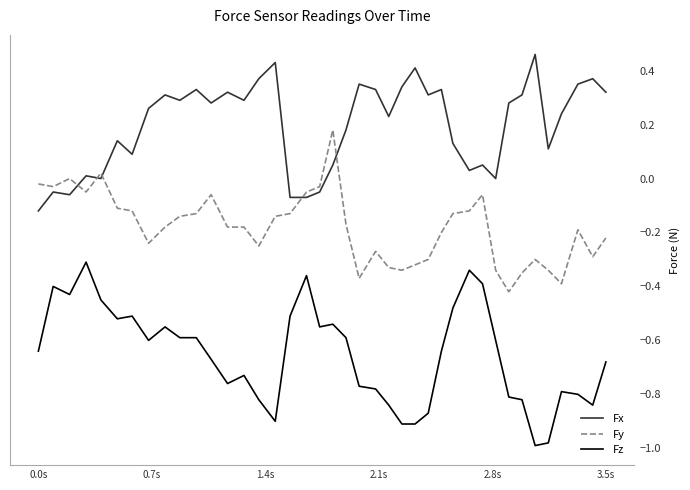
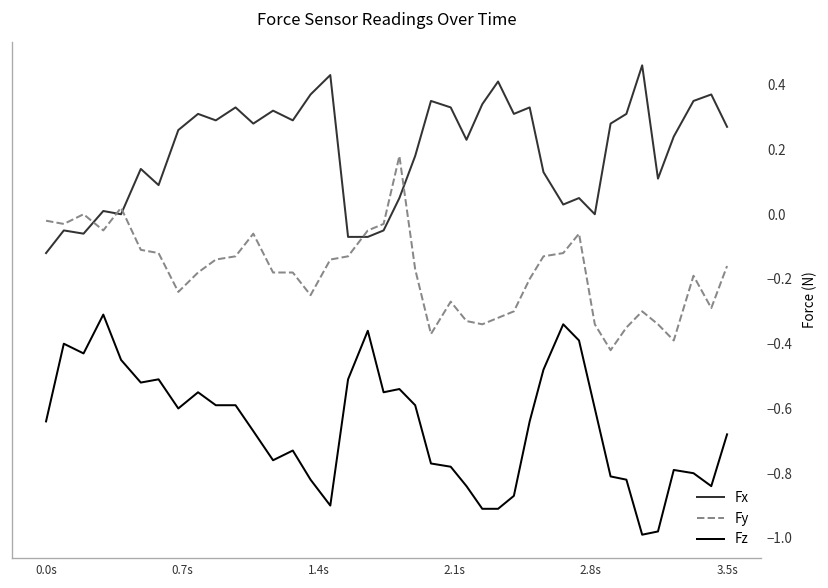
  {
    "Fx": {
      "0.0s": -0.12,
-     "3.5s": 0.32
+     "3.5s": 0.27
    },
    "Fy": {
      "0.0s": -0.02,
-     "3.5s": -0.22
+     "3.5s": -0.16
    },
    "Fz": {
      "0.0s": -0.64,
      "3.5s": -0.68
    }
  }
